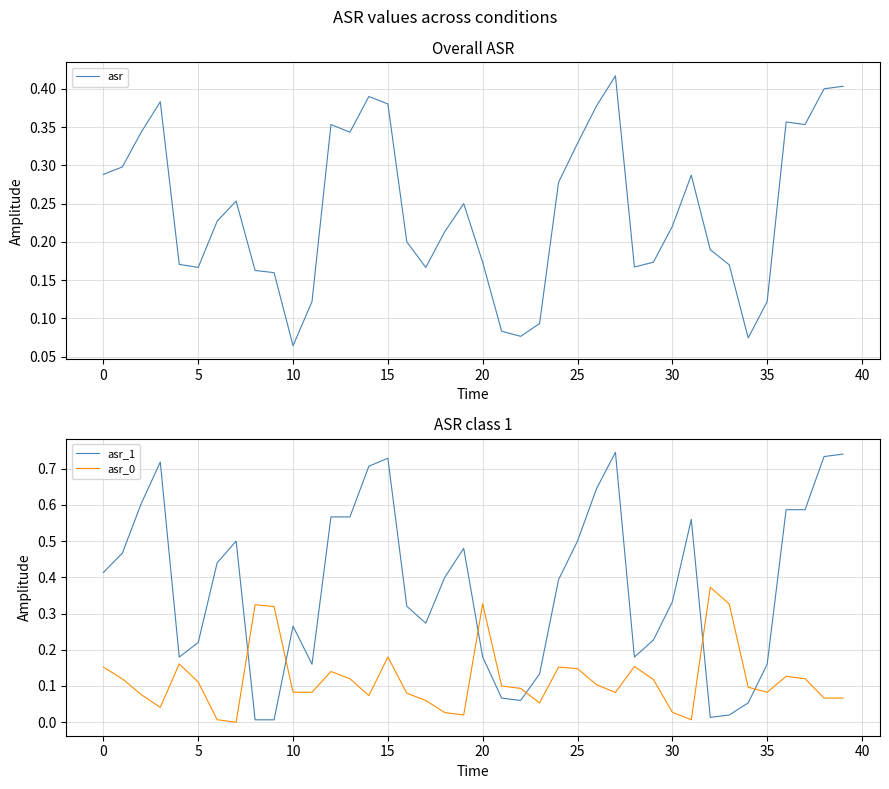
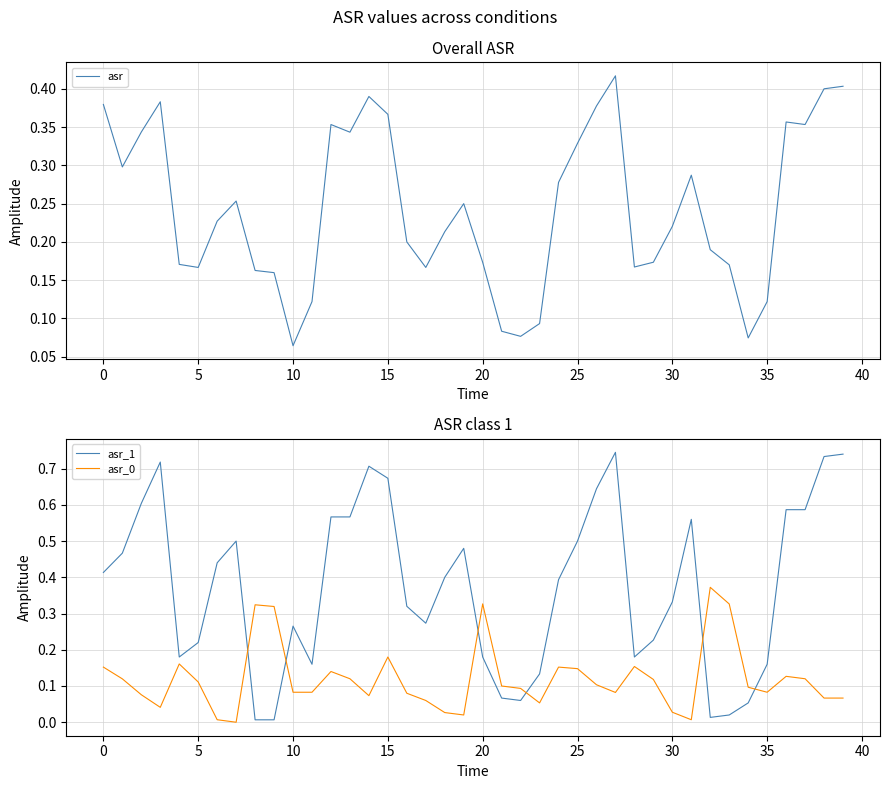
  {
    "Overall ASR": {
-     "0": 0.29,
+     "0": 0.38,
      "5": 0.17,
      "10": 0.06,
-     "15": 0.38,
+     "15": 0.37,
      "20": 0.17,
      "25": 0.33,
      "30": 0.22,
      "35": 0.12
    },
    "ASR class 1": {
      "asr_1": {
        "0": 0.41,
        "5": 0.22,
        "10": 0.27,
-       "15": 0.73,
+       "15": 0.67,
        "20": 0.18,
        "25": 0.50,
        "30": 0.33,
        "35": 0.16
      },
      "asr_0": {
        "0": 0.15,
        "5": 0.11,
        "10": 0.08,
        "15": 0.18,
        "20": 0.33,
        "25": 0.15,
        "30": 0.03,
        "35": 0.08
      }
    }
  }
